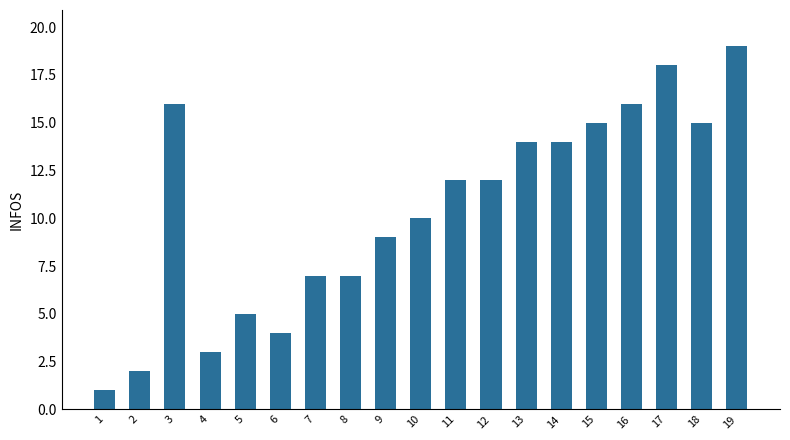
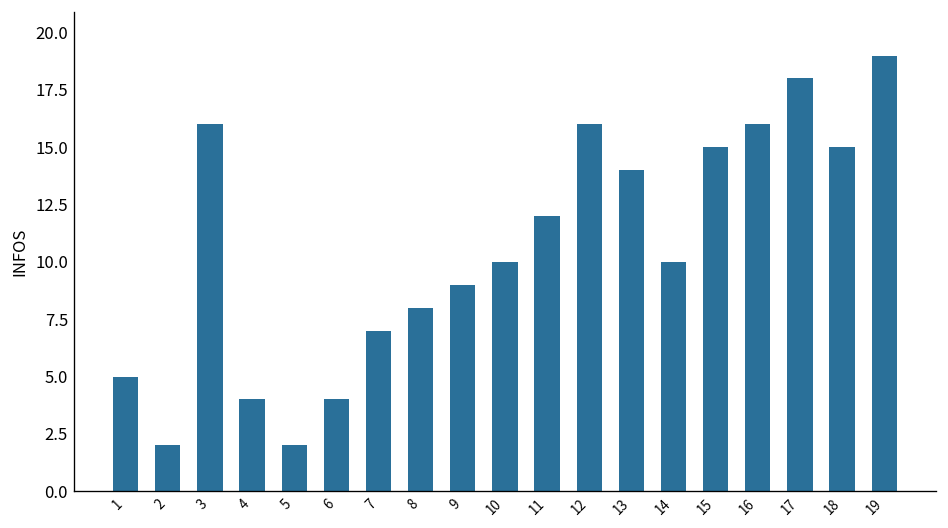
  {
-   "1": 1,
+   "1": 5,
    "2": 2,
    "3": 16,
-   "4": 3,
-   "5": 5,
+   "4": 4,
+   "5": 2,
    "6": 4,
    "7": 7,
-   "8": 7,
+   "8": 8,
    "9": 9,
    "10": 10,
    "11": 12,
-   "12": 12,
+   "12": 16,
    "13": 14,
-   "14": 14,
+   "14": 10,
    "15": 15,
    "16": 16,
    "17": 18,
    "18": 15,
    "19": 19
  }
